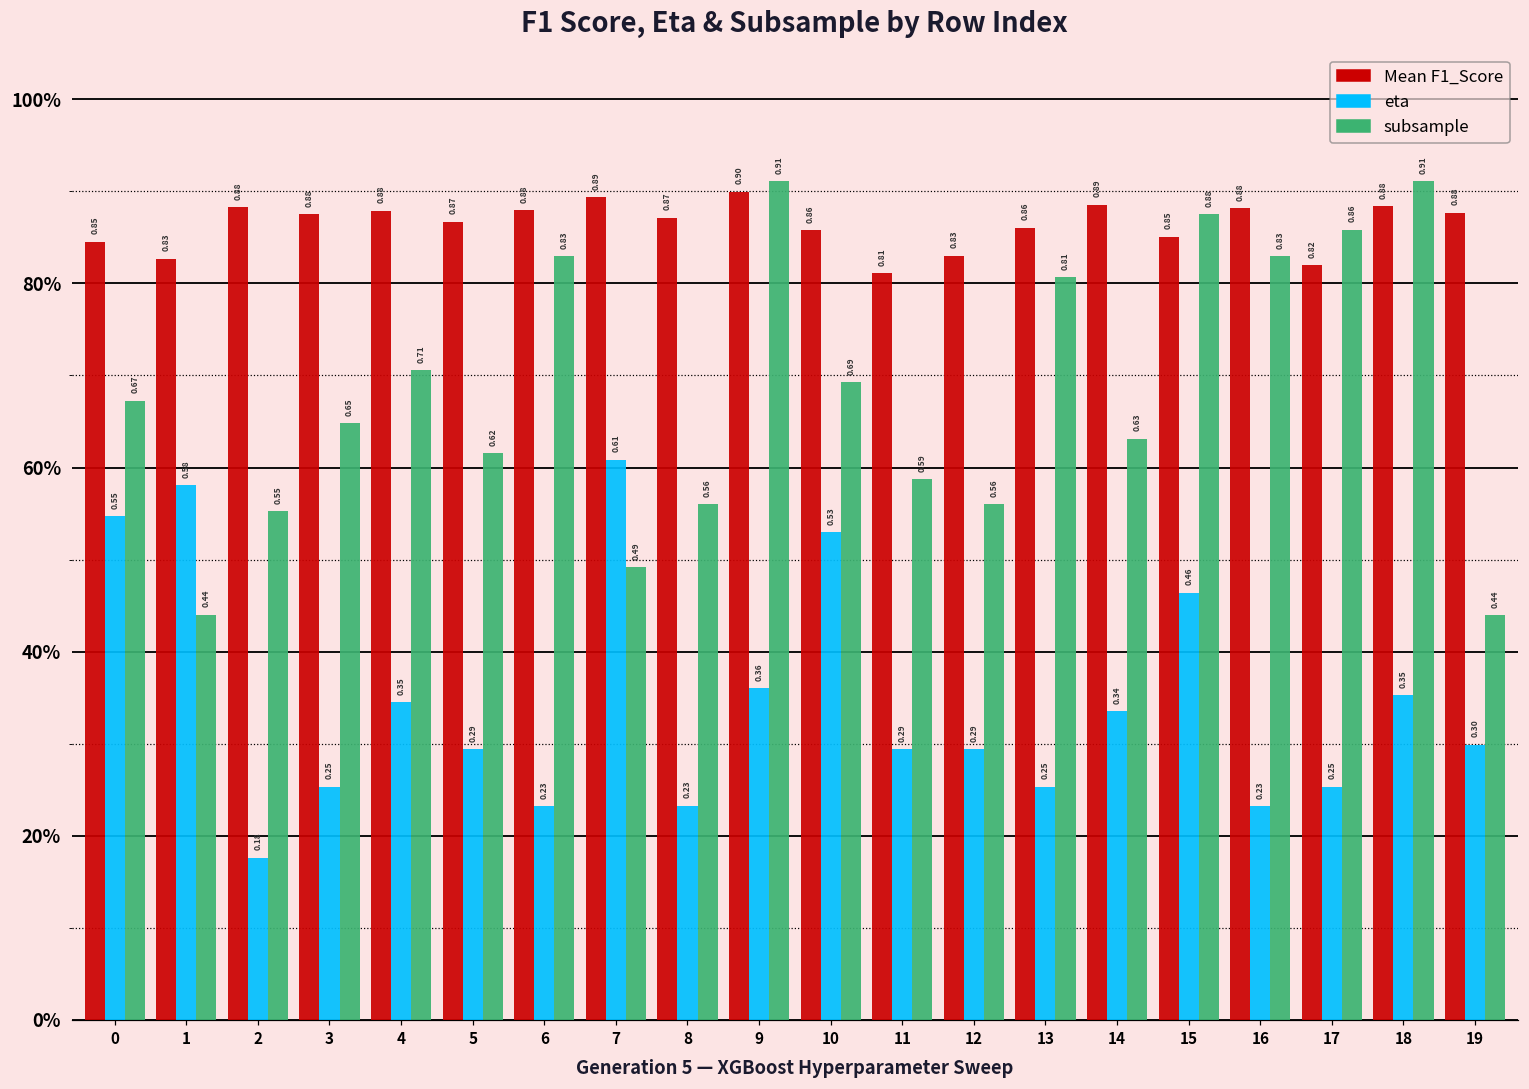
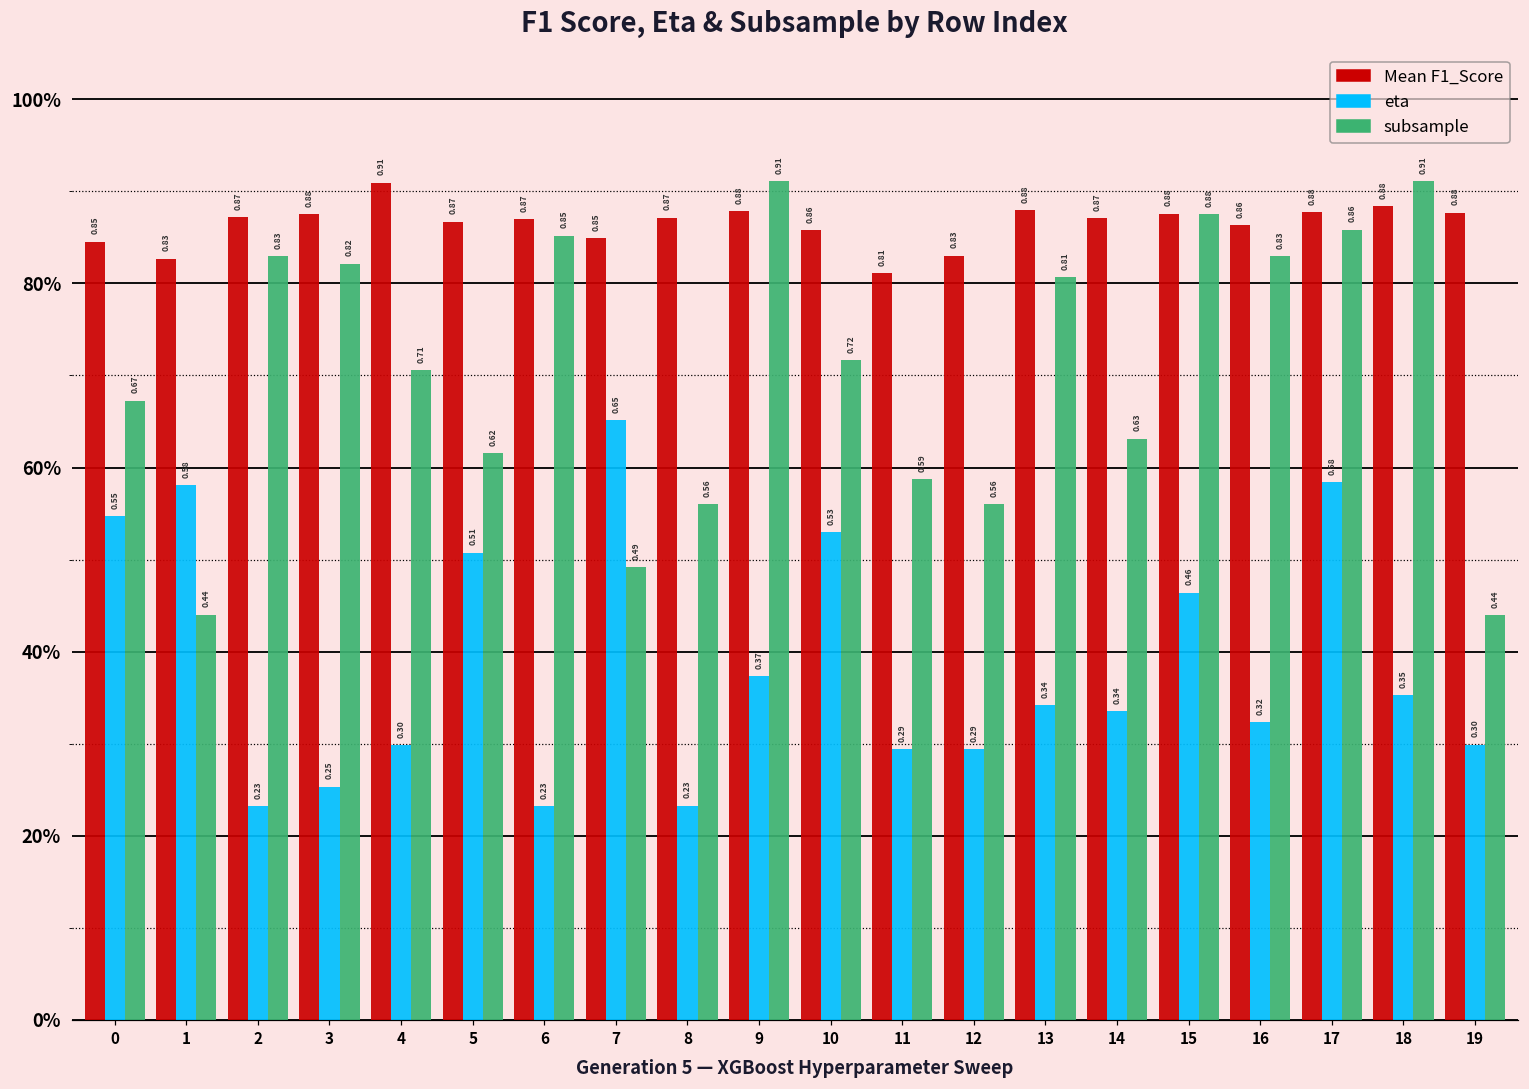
  {
    "Mean F1_Score": {
      "0": 0.85,
      "1": 0.83,
-     "2": 0.88,
+     "2": 0.87,
      "3": 0.88,
-     "4": 0.88,
+     "4": 0.91,
      "5": 0.87,
-     "6": 0.88,
-     "7": 0.89,
+     "6": 0.87,
+     "7": 0.85,
      "8": 0.87,
-     "9": 0.90,
+     "9": 0.88,
      "10": 0.86,
      "11": 0.81,
      "12": 0.83,
-     "13": 0.86,
-     "14": 0.89,
-     "15": 0.85,
-     "16": 0.88,
-     "17": 0.82,
+     "13": 0.88,
+     "14": 0.87,
+     "15": 0.88,
+     "16": 0.86,
+     "17": 0.88,
      "18": 0.88,
      "19": 0.88
    },
    "eta": {
      "0": 0.55,
      "1": 0.58,
-     "2": 0.18,
+     "2": 0.23,
      "3": 0.25,
-     "4": 0.35,
-     "5": 0.29,
+     "4": 0.30,
+     "5": 0.51,
      "6": 0.23,
-     "7": 0.61,
+     "7": 0.65,
      "8": 0.23,
-     "9": 0.36,
+     "9": 0.37,
      "10": 0.53,
      "11": 0.29,
      "12": 0.29,
-     "13": 0.25,
+     "13": 0.34,
      "14": 0.34,
      "15": 0.46,
-     "16": 0.23,
-     "17": 0.25,
+     "16": 0.32,
+     "17": 0.58,
      "18": 0.35,
      "19": 0.30
    },
    "subsample": {
      "0": 0.67,
      "1": 0.44,
-     "2": 0.55,
-     "3": 0.65,
+     "2": 0.83,
+     "3": 0.82,
      "4": 0.71,
      "5": 0.62,
-     "6": 0.83,
+     "6": 0.85,
      "7": 0.49,
      "8": 0.56,
      "9": 0.91,
-     "10": 0.69,
+     "10": 0.72,
      "11": 0.59,
      "12": 0.56,
      "13": 0.81,
      "14": 0.63,
      "15": 0.88,
      "16": 0.83,
      "17": 0.86,
      "18": 0.91,
      "19": 0.44
    }
  }
